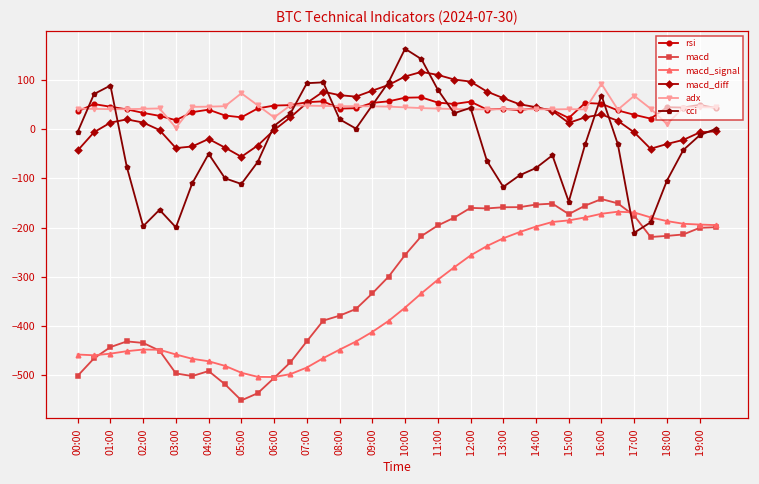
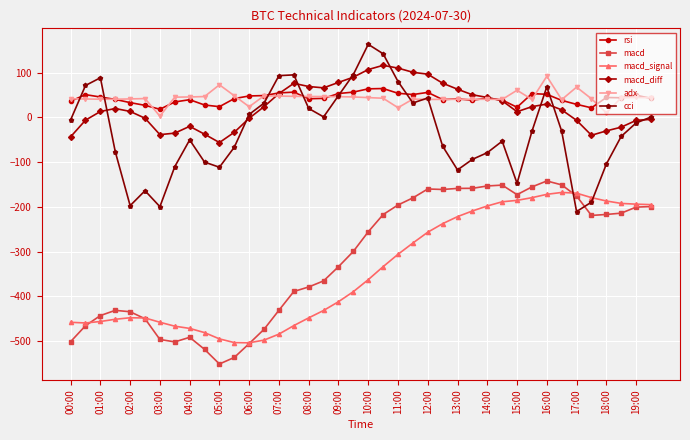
  {
    "adx": {
      "02:00": 40,
      "03:00": 0,
      "04:00": 50,
      "05:00": 70,
      "06:00": 20,
      "10:00": 40,
-     "11:00": 40,
-     "15:00": 40,
+     "11:00": 20,
+     "15:00": 60,
      "16:00": 90,
      "17:00": 70
    }
  }
